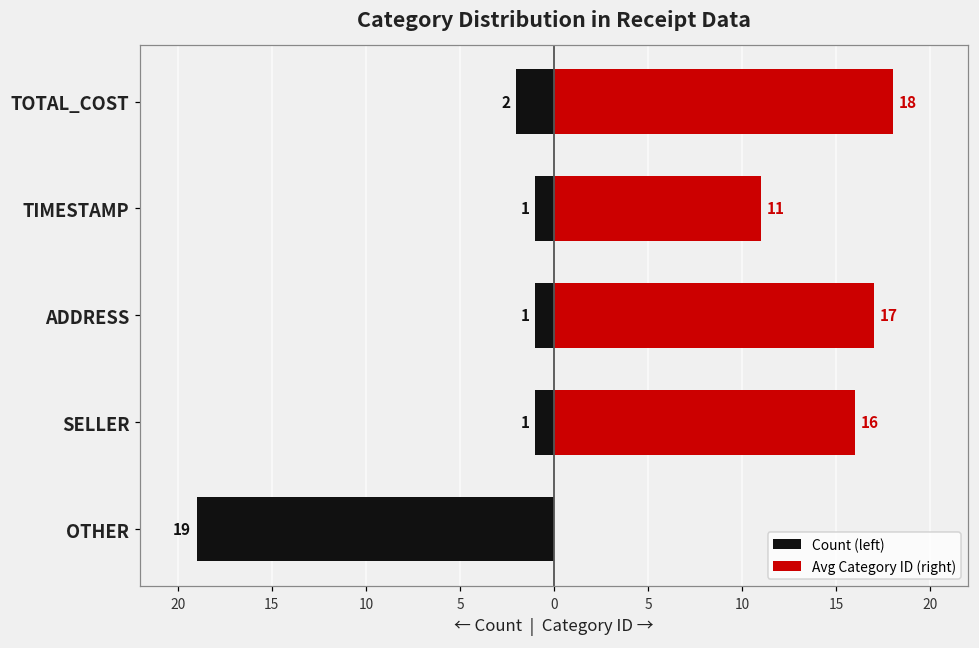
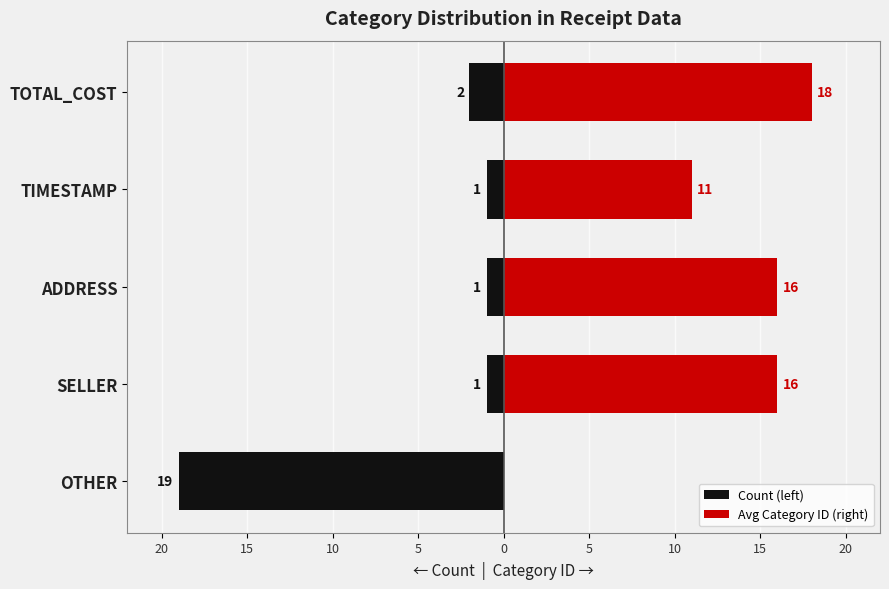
  {
    "Avg Category ID (right)": {
      "TOTAL_COST": 18,
      "TIMESTAMP": 11,
-     "ADDRESS": 17,
+     "ADDRESS": 16,
      "SELLER": 16
    }
  }
